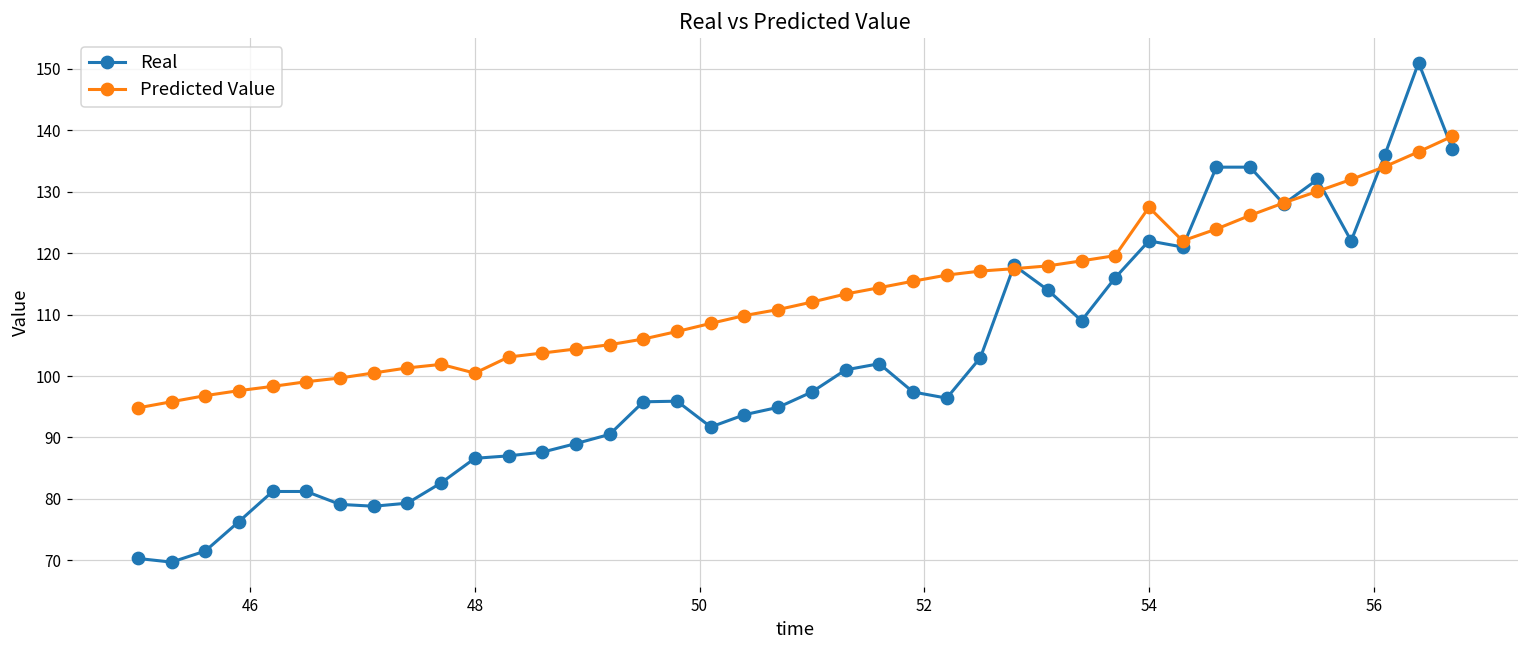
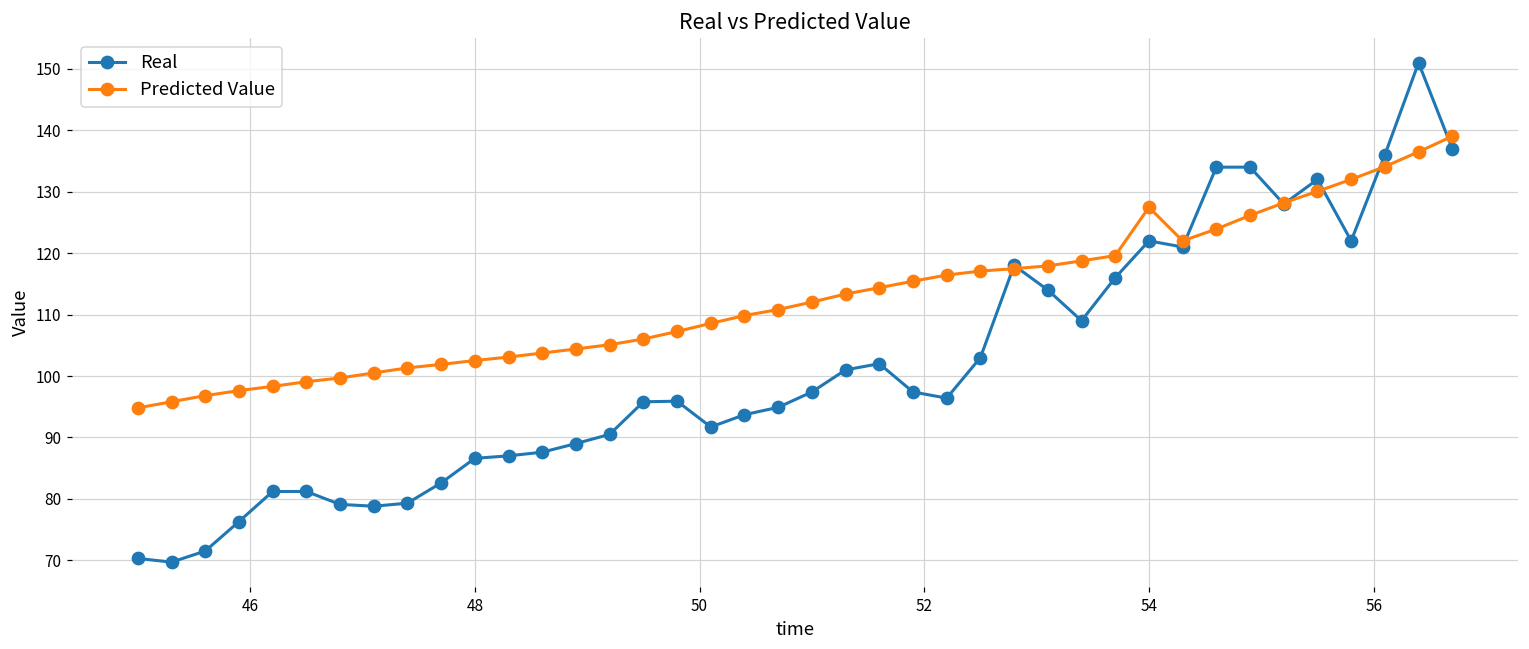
  {
    "Real": {
      "48": 87,
      "54": 122
    },
    "Predicted Value": {
-     "48": 100,
+     "48": 103,
      "54": 127
    }
  }
